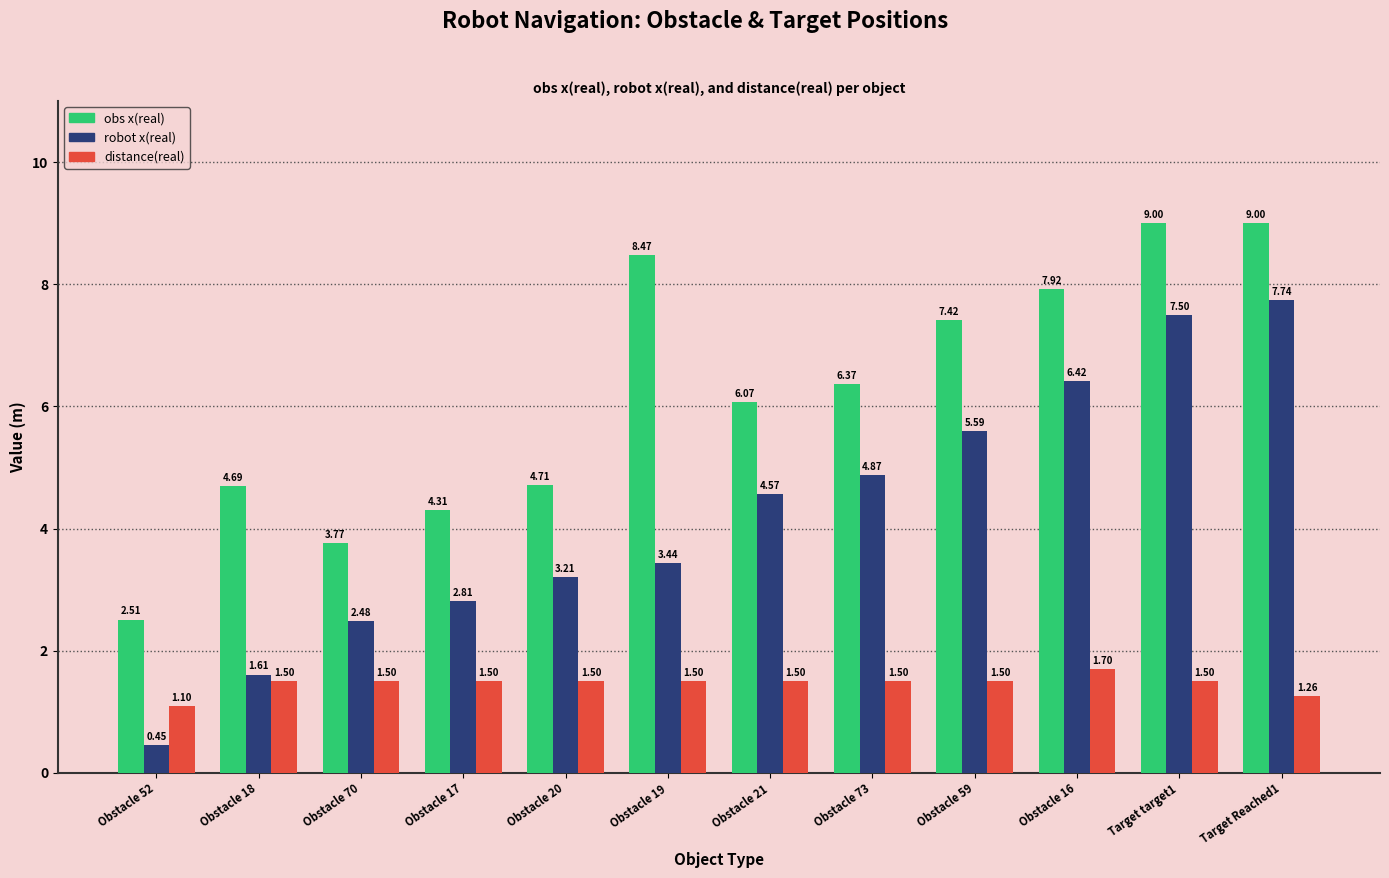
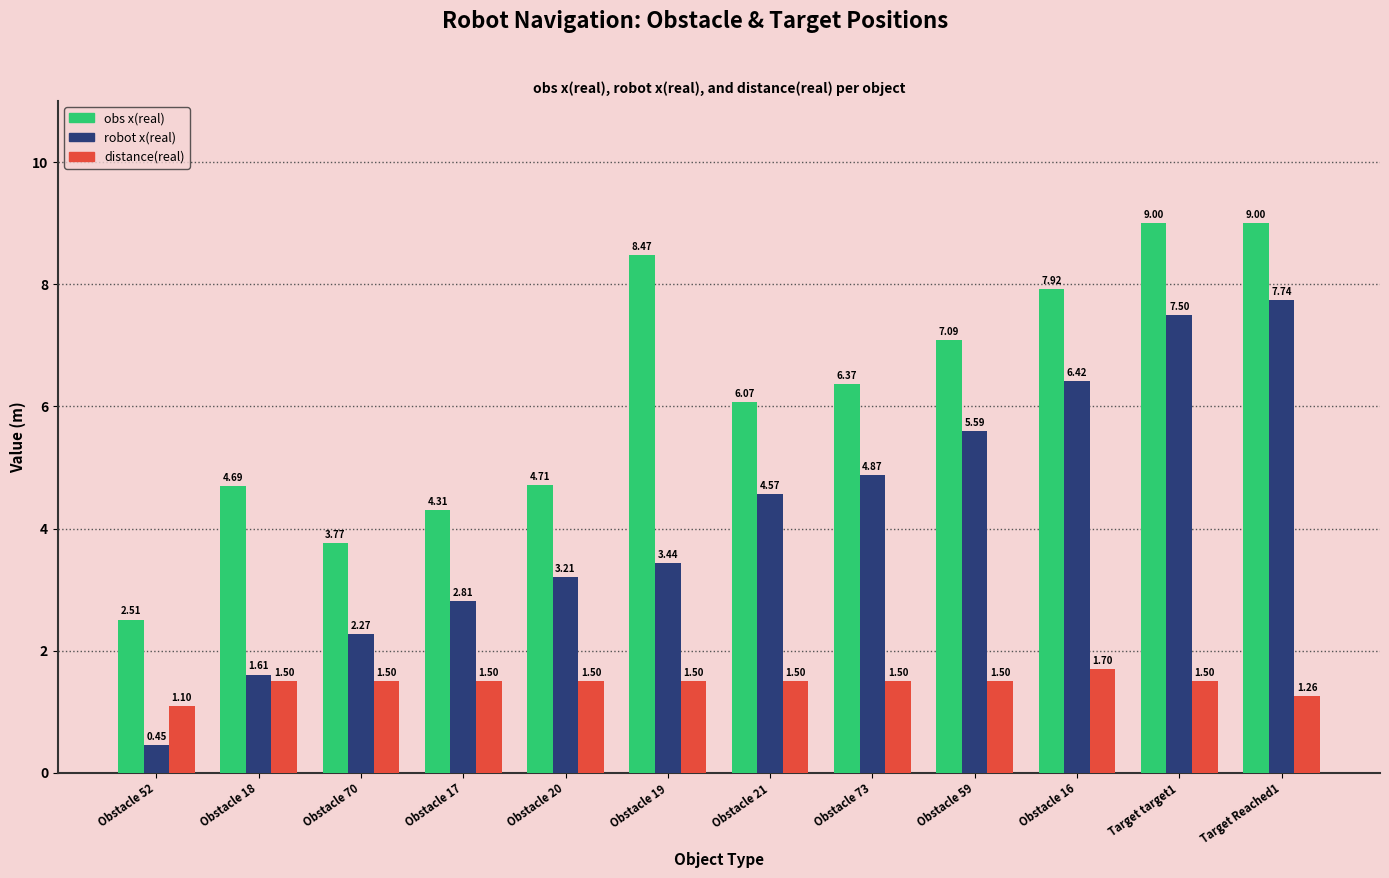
  {
    "obs x(real)": {
      "Obstacle 52": 2.51,
      "Obstacle 18": 4.69,
      "Obstacle 70": 3.77,
      "Obstacle 17": 4.31,
      "Obstacle 20": 4.71,
      "Obstacle 19": 8.47,
      "Obstacle 21": 6.07,
      "Obstacle 73": 6.37,
-     "Obstacle 59": 7.42,
+     "Obstacle 59": 7.09,
      "Obstacle 16": 7.92,
      "Target target1": 9.00,
      "Target Reached1": 9.00
    },
    "robot x(real)": {
      "Obstacle 52": 0.45,
      "Obstacle 18": 1.61,
-     "Obstacle 70": 2.48,
+     "Obstacle 70": 2.27,
      "Obstacle 17": 2.81,
      "Obstacle 20": 3.21,
      "Obstacle 19": 3.44,
      "Obstacle 21": 4.57,
      "Obstacle 73": 4.87,
      "Obstacle 59": 5.59,
      "Obstacle 16": 6.42,
      "Target target1": 7.50,
      "Target Reached1": 7.74
    },
    "distance(real)": {
      "Obstacle 52": 1.10,
      "Obstacle 18": 1.50,
      "Obstacle 70": 1.50,
      "Obstacle 17": 1.50,
      "Obstacle 20": 1.50,
      "Obstacle 19": 1.50,
      "Obstacle 21": 1.50,
      "Obstacle 73": 1.50,
      "Obstacle 59": 1.50,
      "Obstacle 16": 1.70,
      "Target target1": 1.50,
      "Target Reached1": 1.26
    }
  }
